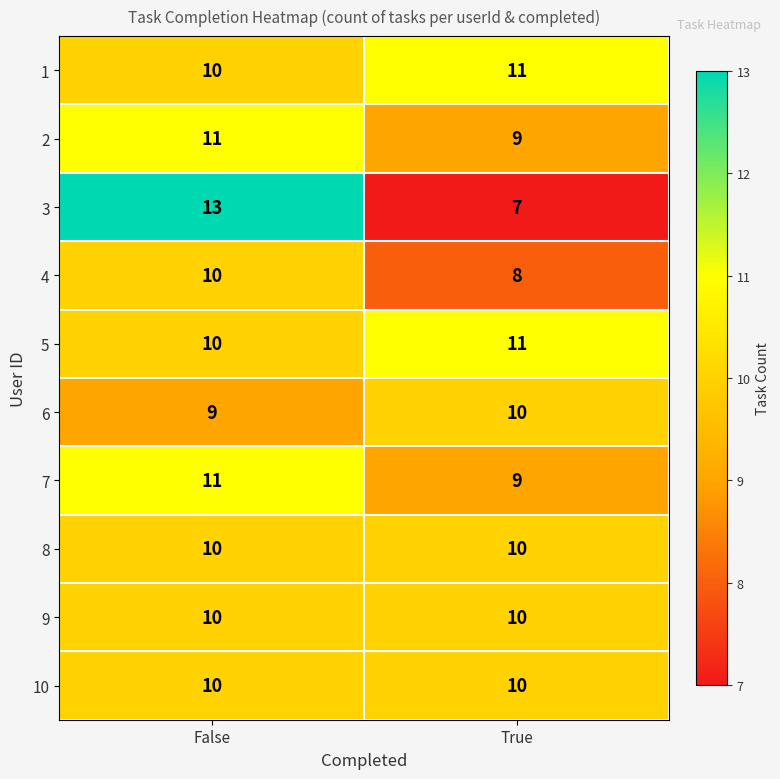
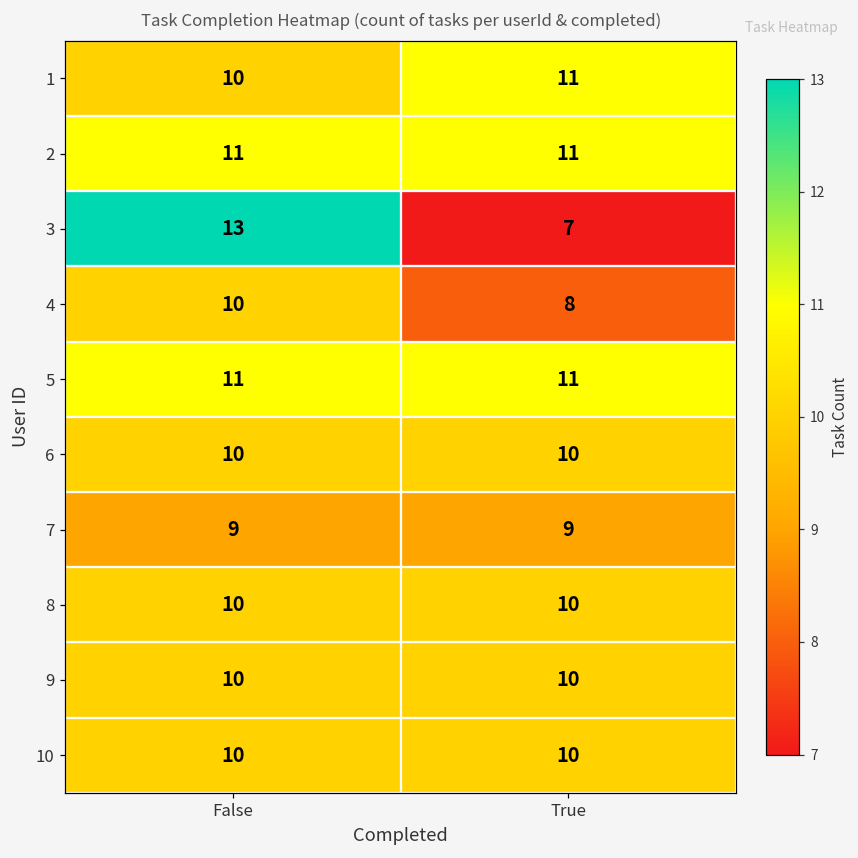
  {
    "1": {
      "False": 10,
      "True": 11
    },
    "2": {
      "False": 11,
-     "True": 9
+     "True": 11
    },
    "3": {
      "False": 13,
      "True": 7
    },
    "4": {
      "False": 10,
      "True": 8
    },
    "5": {
-     "False": 10,
+     "False": 11,
      "True": 11
    },
    "6": {
-     "False": 9,
+     "False": 10,
      "True": 10
    },
    "7": {
-     "False": 11,
+     "False": 9,
      "True": 9
    },
    "8": {
      "False": 10,
      "True": 10
    },
    "9": {
      "False": 10,
      "True": 10
    },
    "10": {
      "False": 10,
      "True": 10
    }
  }
